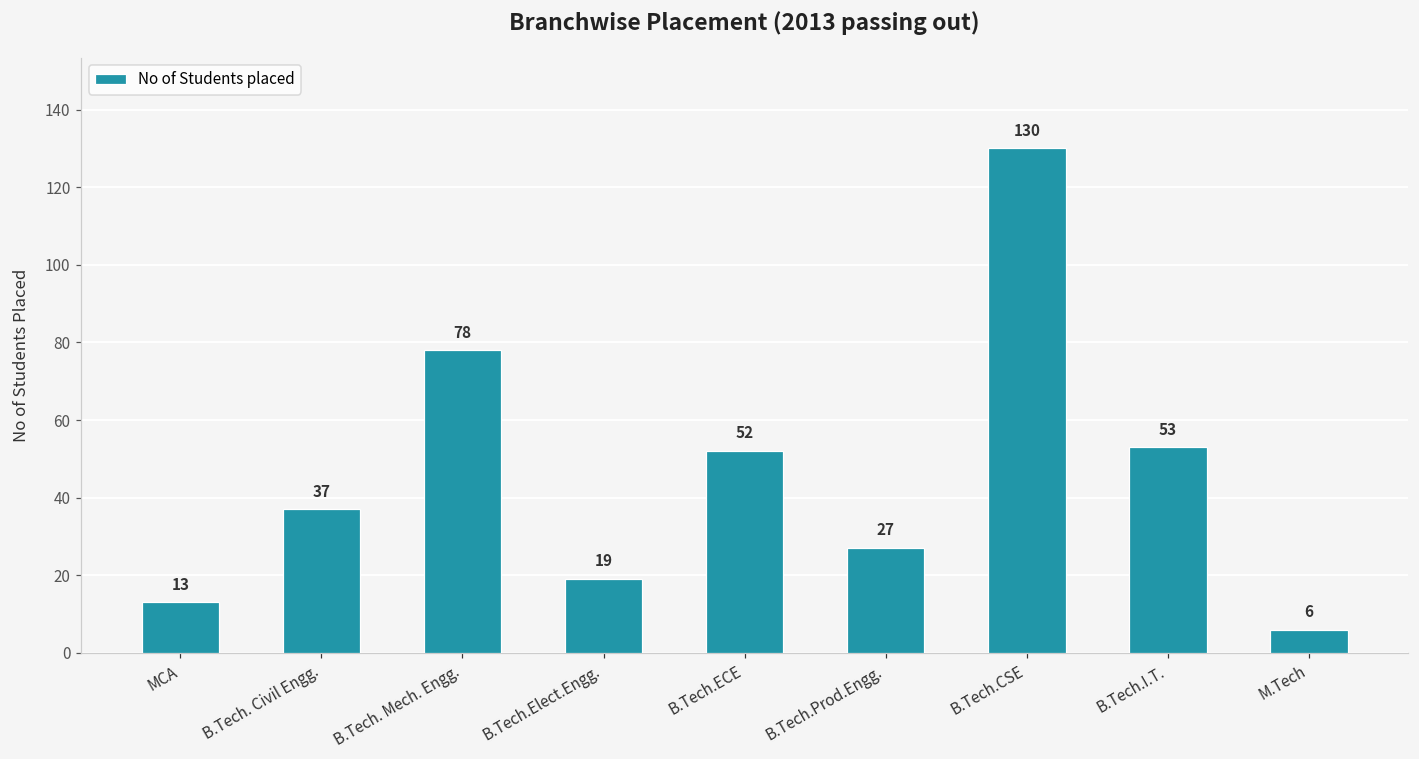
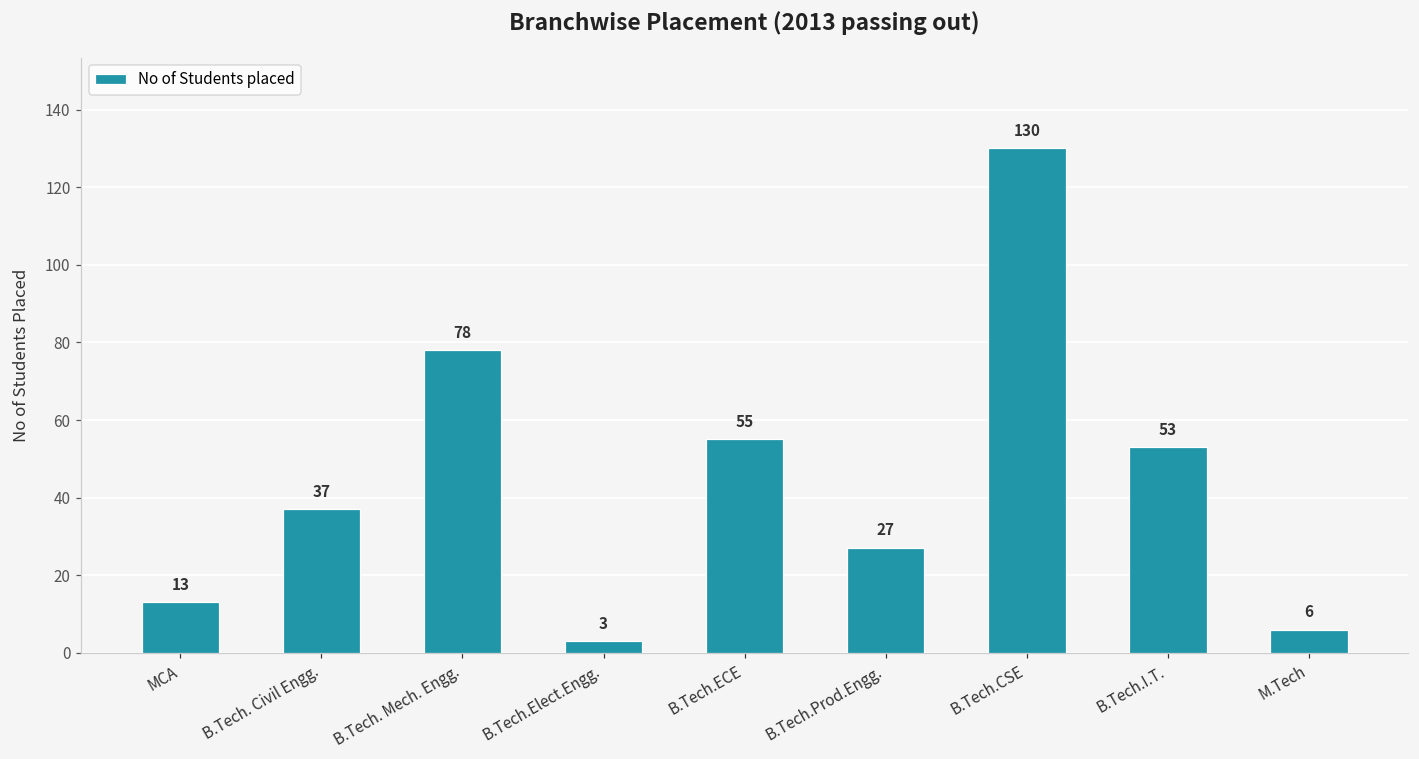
  {
    "MCA": 13,
    "B.Tech. Civil Engg.": 37,
    "B.Tech. Mech. Engg.": 78,
-   "B.Tech.Elect.Engg.": 19,
-   "B.Tech.ECE": 52,
+   "B.Tech.Elect.Engg.": 3,
+   "B.Tech.ECE": 55,
    "B.Tech.Prod.Engg.": 27,
    "B.Tech.CSE": 130,
    "B.Tech.I.T.": 53,
    "M.Tech": 6
  }
